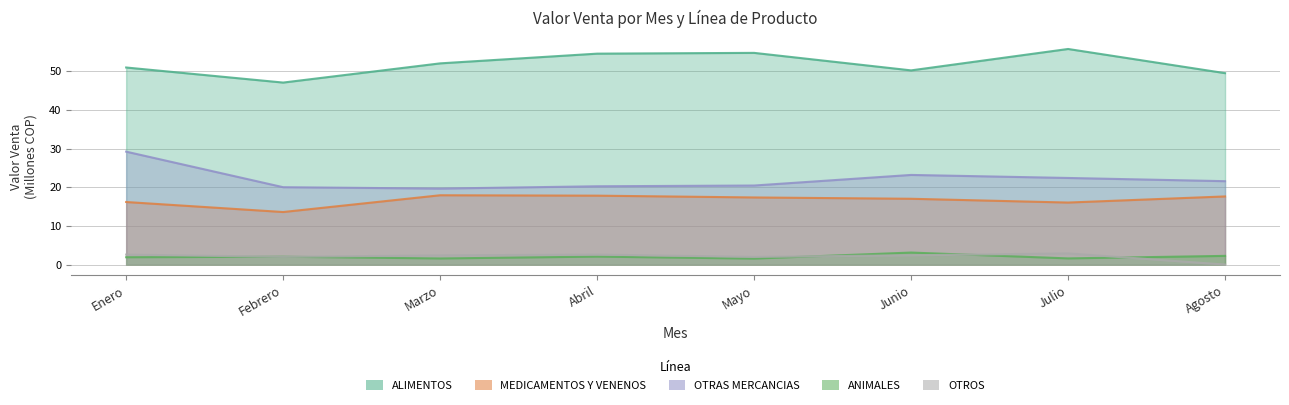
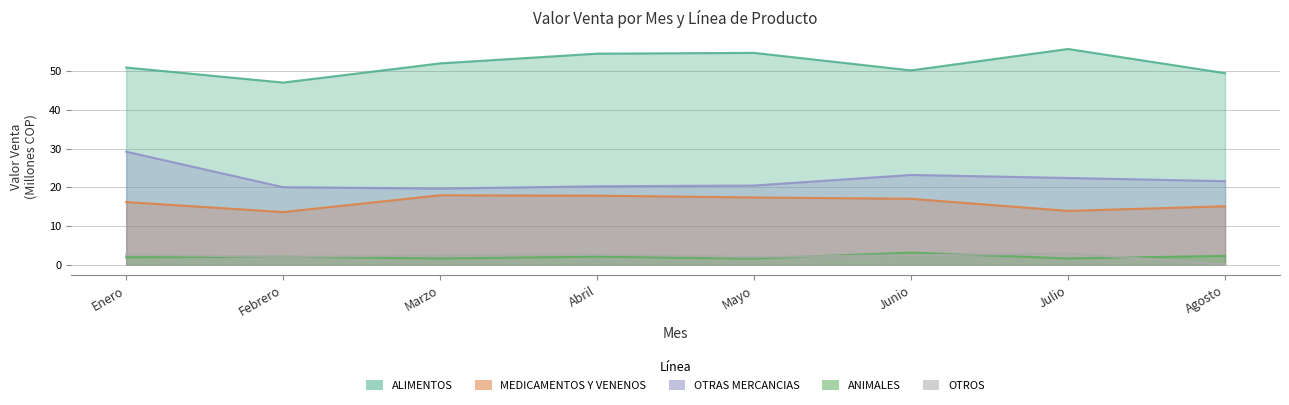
  {
    "MEDICAMENTOS Y VENENOS": {
      "Enero": 16,
      "Febrero": 14,
      "Marzo": 18,
      "Abril": 18,
      "Mayo": 17,
      "Junio": 17,
-     "Julio": 16,
-     "Agosto": 18
+     "Julio": 14,
+     "Agosto": 15
    }
  }
